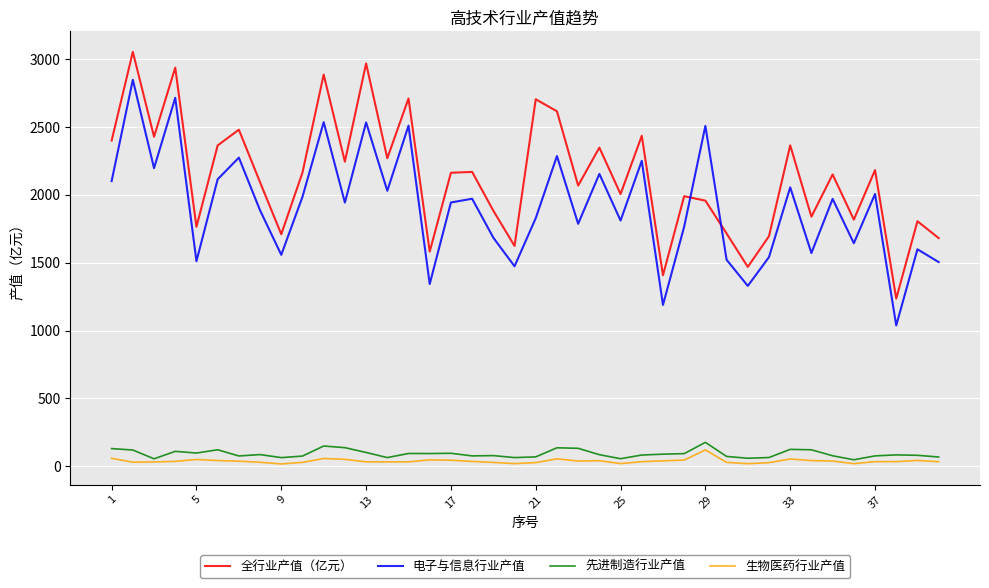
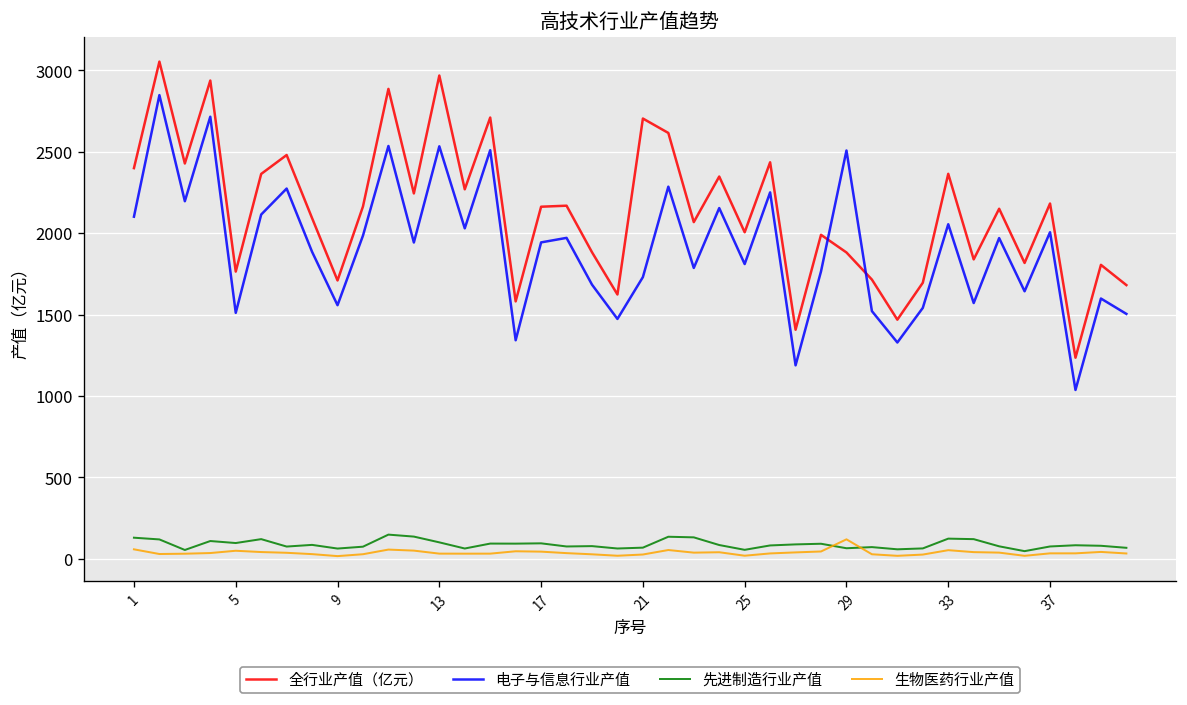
  {
    "全行业产值（亿元）": {
      "1": 2400,
      "5": 1760,
      "9": 1710,
      "13": 2970,
      "17": 2160,
      "21": 2700,
      "25": 2010,
-     "29": 1960,
+     "29": 1880,
      "33": 2360,
      "37": 2180
    },
    "电子与信息行业产值": {
      "1": 2100,
      "5": 1510,
      "9": 1560,
      "13": 2530,
      "17": 1940,
-     "21": 1830,
+     "21": 1730,
      "25": 1810,
      "29": 2510,
      "33": 2060,
      "37": 2010
    },
    "先进制造行业产值": {
      "1": 130,
      "5": 100,
      "9": 60,
      "13": 100,
      "17": 100,
      "21": 70,
      "25": 60,
-     "29": 180,
+     "29": 70,
      "33": 120,
      "37": 80
    },
    "生物医药行业产值": {
      "1": 60,
      "5": 50,
      "9": 20,
      "13": 30,
      "17": 40,
      "21": 30,
      "25": 20,
      "29": 120,
      "33": 50,
      "37": 30
    }
  }
